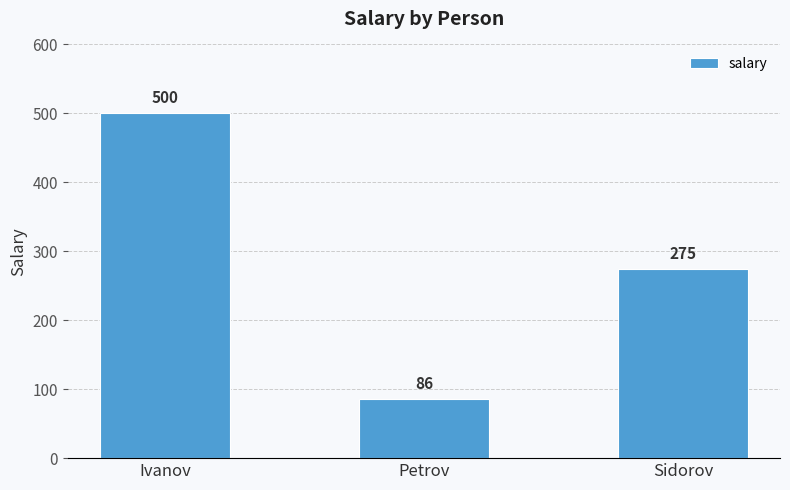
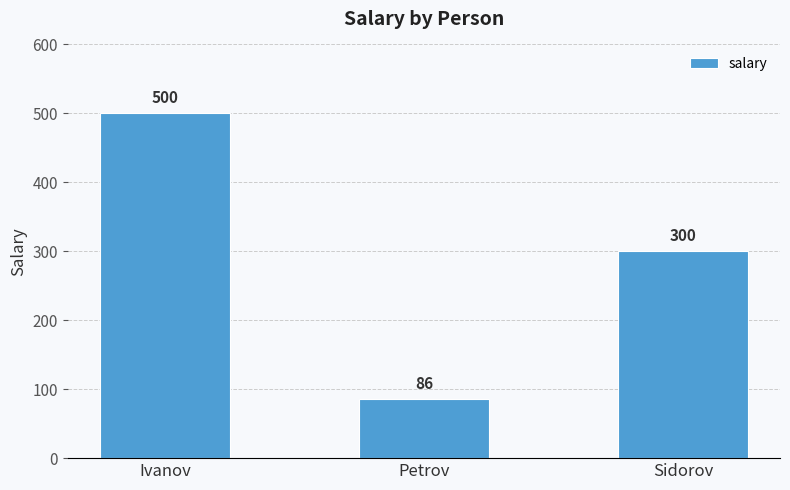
  {
    "Ivanov": 500,
    "Petrov": 86,
-   "Sidorov": 275
+   "Sidorov": 300
  }
